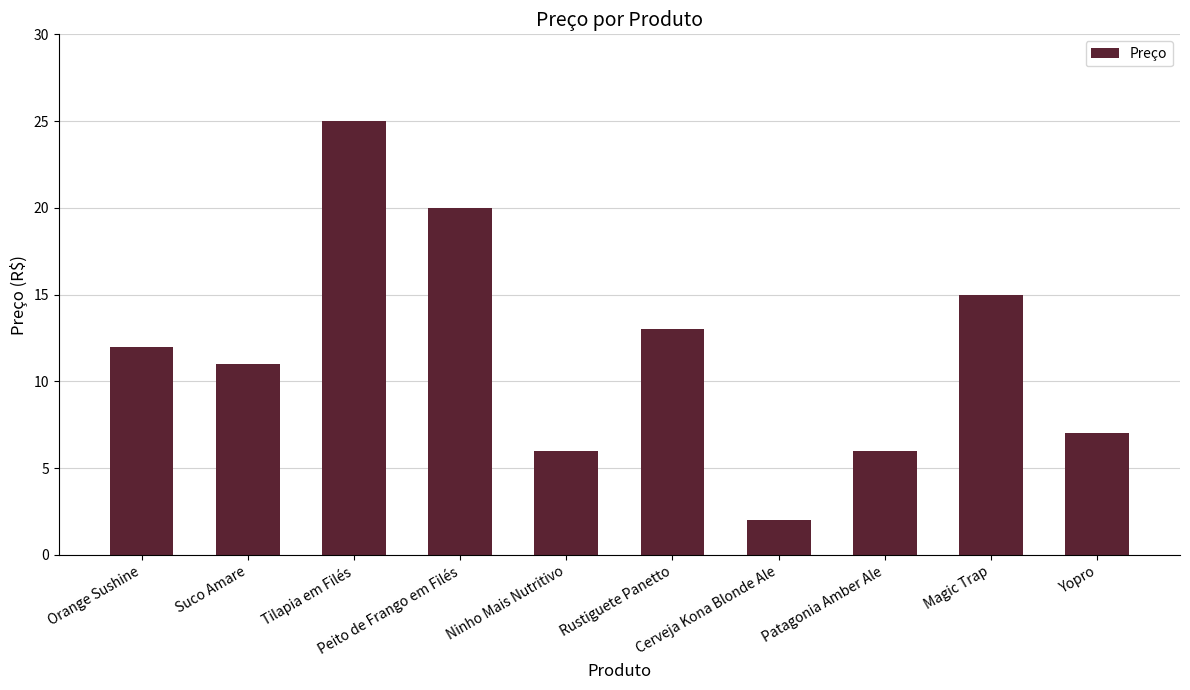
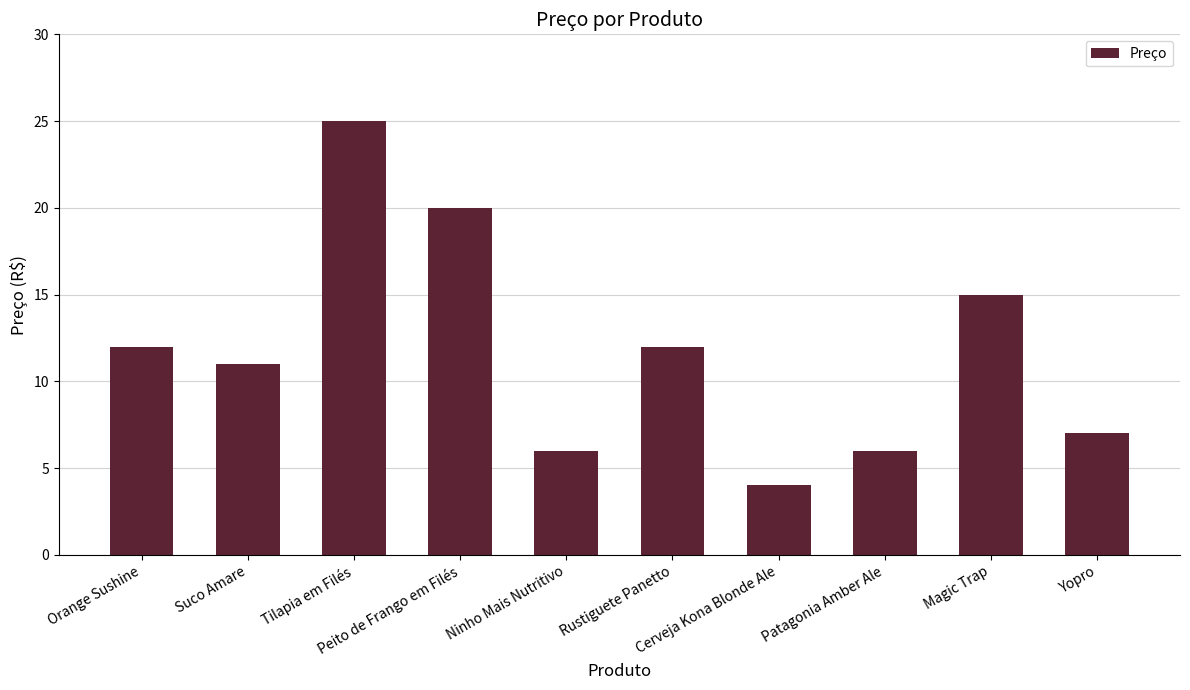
  {
    "Orange Sushine": 12,
    "Suco Amare": 11,
    "Tilapia em Filés": 25,
    "Peito de Frango em Filés": 20,
    "Ninho Mais Nutritivo": 6,
-   "Rustiguete Panetto": 13,
-   "Cerveja Kona Blonde Ale": 2,
+   "Rustiguete Panetto": 12,
+   "Cerveja Kona Blonde Ale": 4,
    "Patagonia Amber Ale": 6,
    "Magic Trap": 15,
    "Yopro": 7
  }
